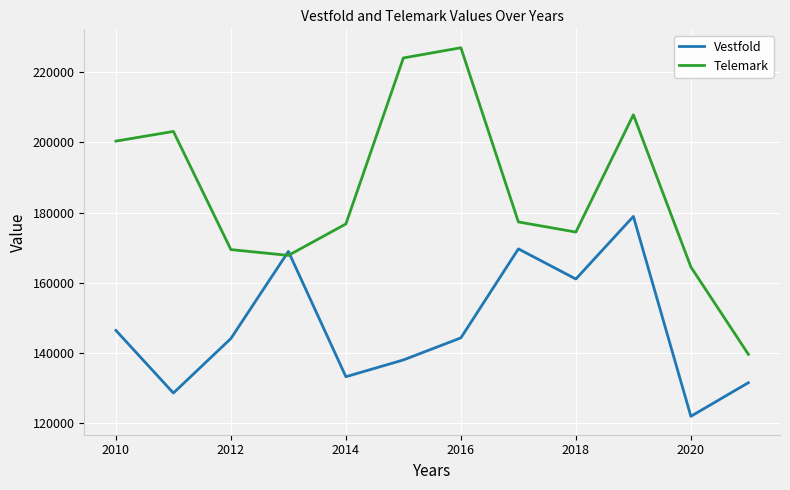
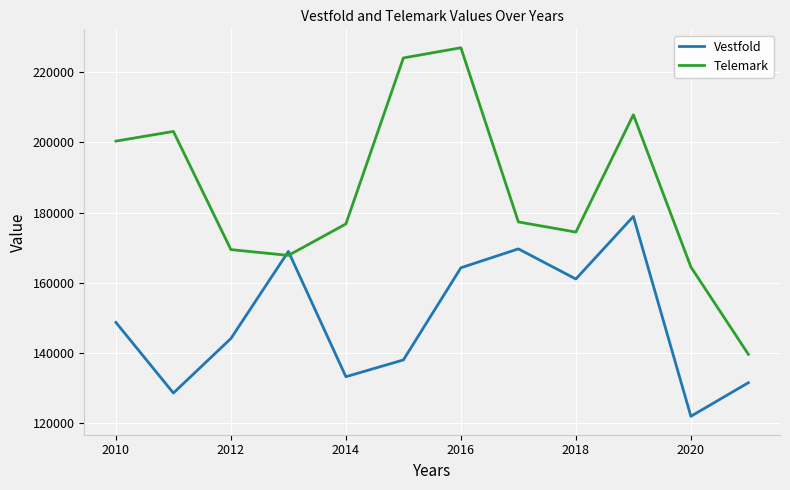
  {
    "Vestfold": {
-     "2010": 146000,
+     "2010": 149000,
      "2012": 144000,
      "2014": 133000,
-     "2016": 144000,
+     "2016": 164000,
      "2018": 161000,
      "2020": 122000
    },
    "Telemark": {
      "2010": 200000,
      "2012": 169000,
      "2014": 177000,
      "2016": 227000,
      "2018": 174000,
      "2020": 165000
    }
  }
